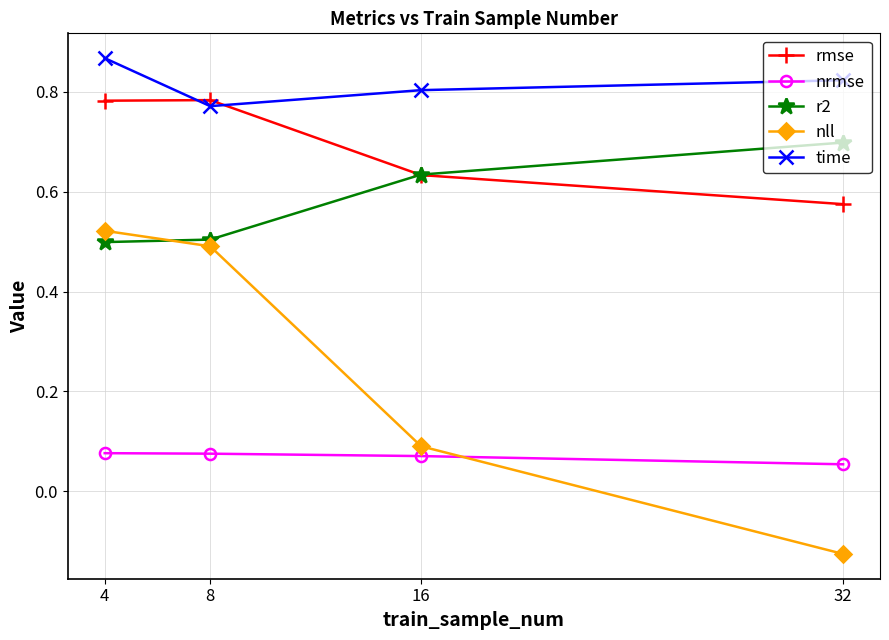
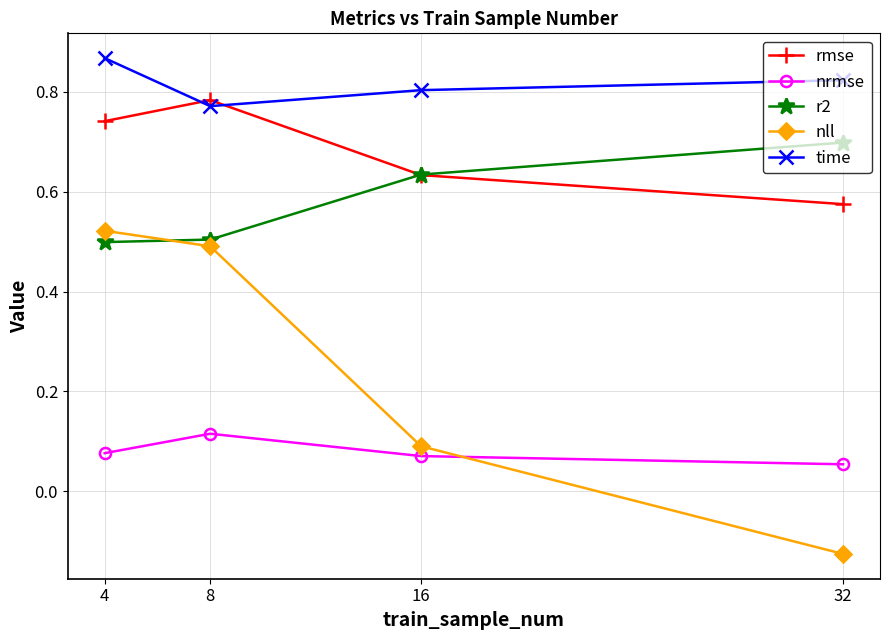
  {
    "rmse": {
-     "4": 0.78,
+     "4": 0.74,
      "8": 0.78,
      "32": 0.58
    },
    "nrmse": {
      "4": 0.08,
-     "8": 0.08,
+     "8": 0.12,
      "16": 0.07,
      "32": 0.05
    },
    "r2": {
      "4": 0.50,
      "8": 0.50
    },
    "nll": {
      "4": 0.52,
      "8": 0.49,
      "16": 0.09,
      "32": -0.13
    },
    "time": {
      "4": 0.87,
      "8": 0.77,
      "16": 0.80
    }
  }
